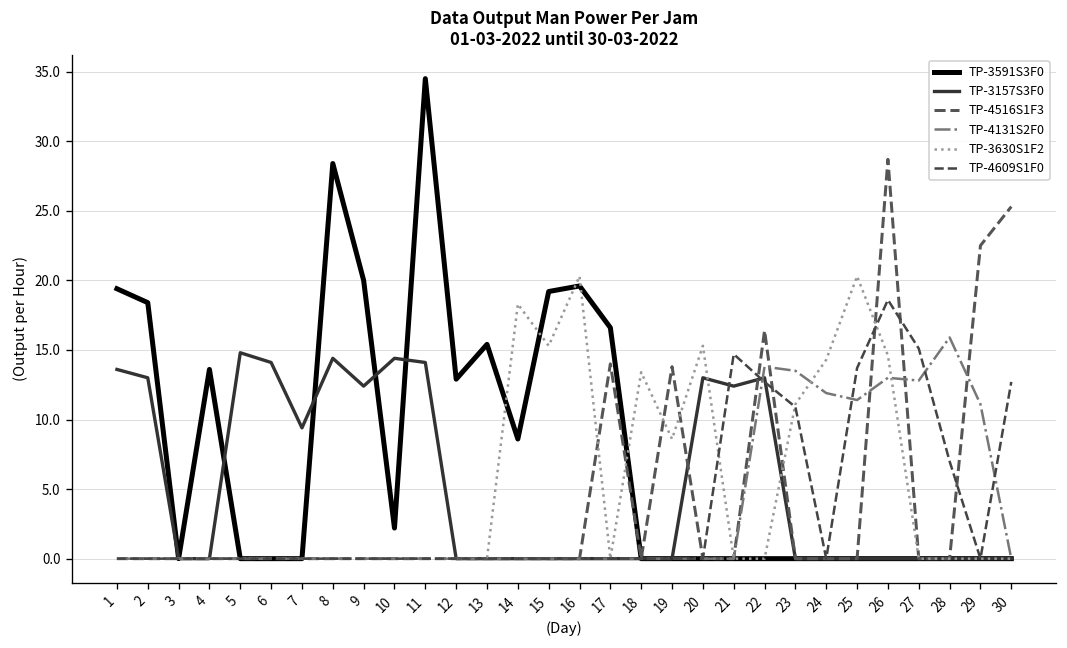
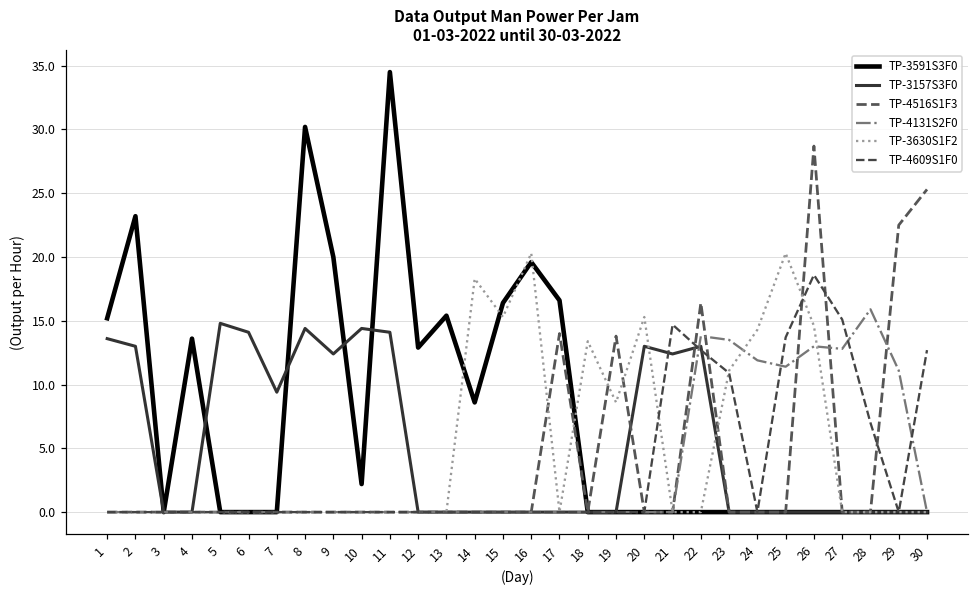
  {
    "TP-3591S3F0": {
-     "1": 19.4,
-     "2": 18.4,
+     "1": 15.2,
+     "2": 23.2,
      "4": 13.6,
-     "8": 28.4,
+     "8": 30.2,
      "9": 20.0,
      "10": 2.2,
      "11": 34.5,
      "12": 12.9,
      "13": 15.4,
      "14": 8.6,
-     "15": 19.2,
+     "15": 16.4,
      "16": 19.6,
      "17": 16.6
    }
  }
